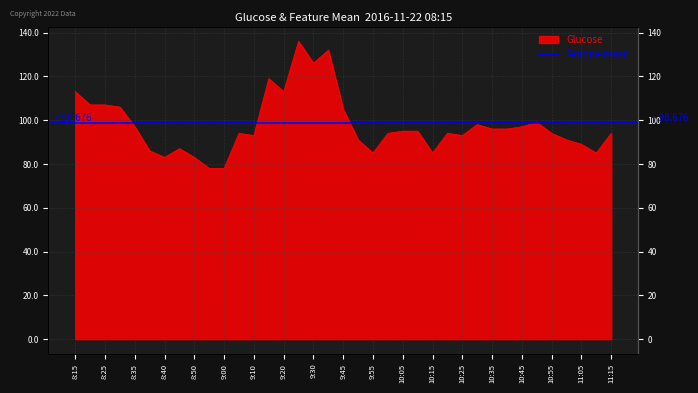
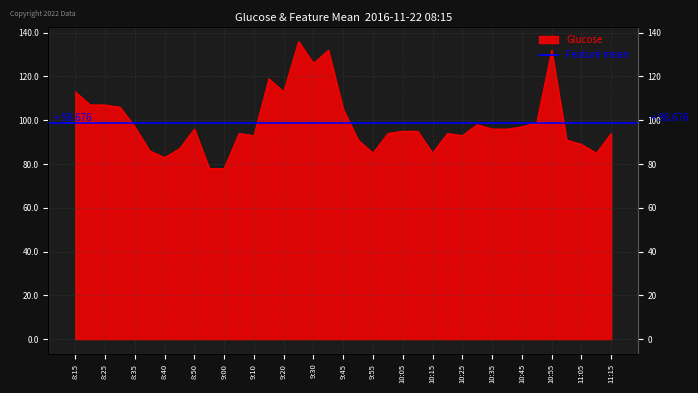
  {
    "8:15": 113,
    "8:25": 107,
    "8:40": 83,
-   "8:50": 83,
+   "8:50": 96,
    "9:00": 78,
    "9:10": 93,
    "9:20": 113,
    "9:30": 126,
    "9:45": 105,
    "9:55": 85,
    "10:05": 95,
    "10:15": 85,
    "10:25": 93,
    "10:35": 96,
    "10:45": 97,
-   "10:55": 94,
+   "10:55": 132,
    "11:05": 89,
    "11:15": 94
  }
